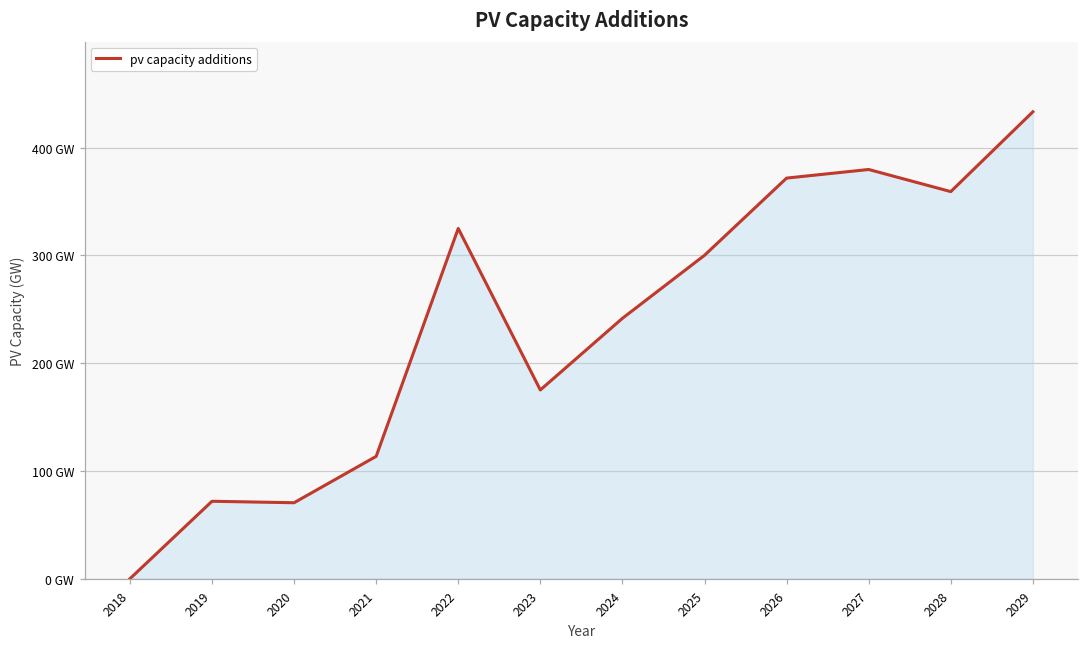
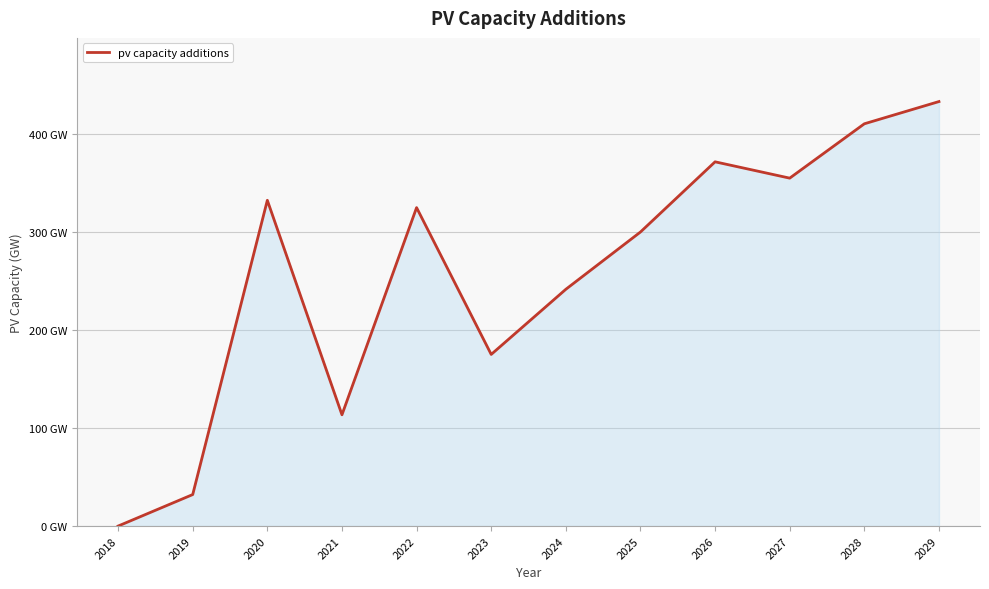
  {
    "2018": "0 GW",
-   "2019": "70 GW",
-   "2020": "70 GW",
+   "2019": "30 GW",
+   "2020": "330 GW",
    "2021": "110 GW",
    "2022": "330 GW",
    "2023": "180 GW",
    "2024": "240 GW",
    "2025": "300 GW",
    "2026": "370 GW",
-   "2027": "380 GW",
-   "2028": "360 GW",
+   "2027": "360 GW",
+   "2028": "410 GW",
    "2029": "430 GW"
  }
